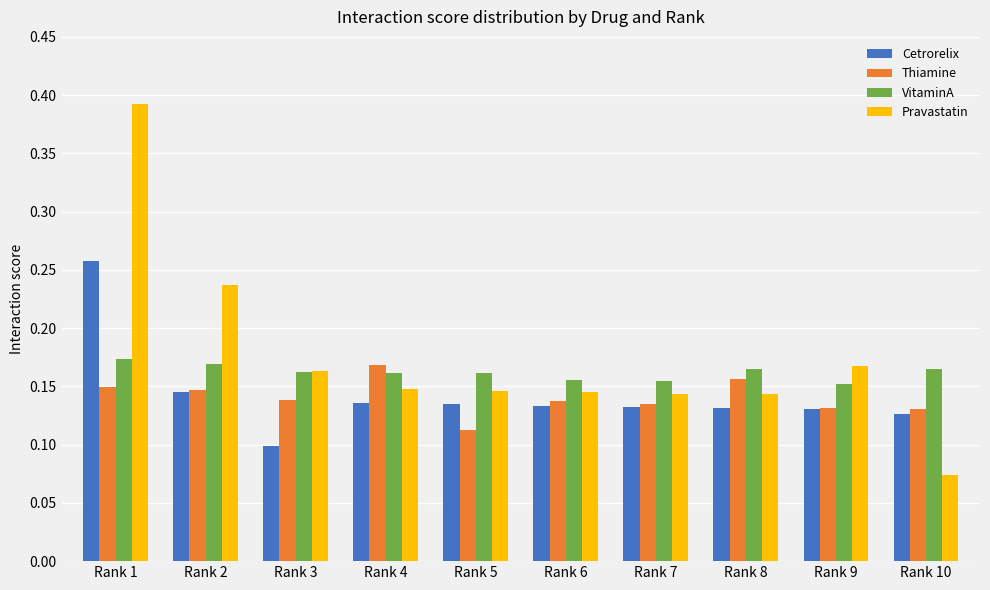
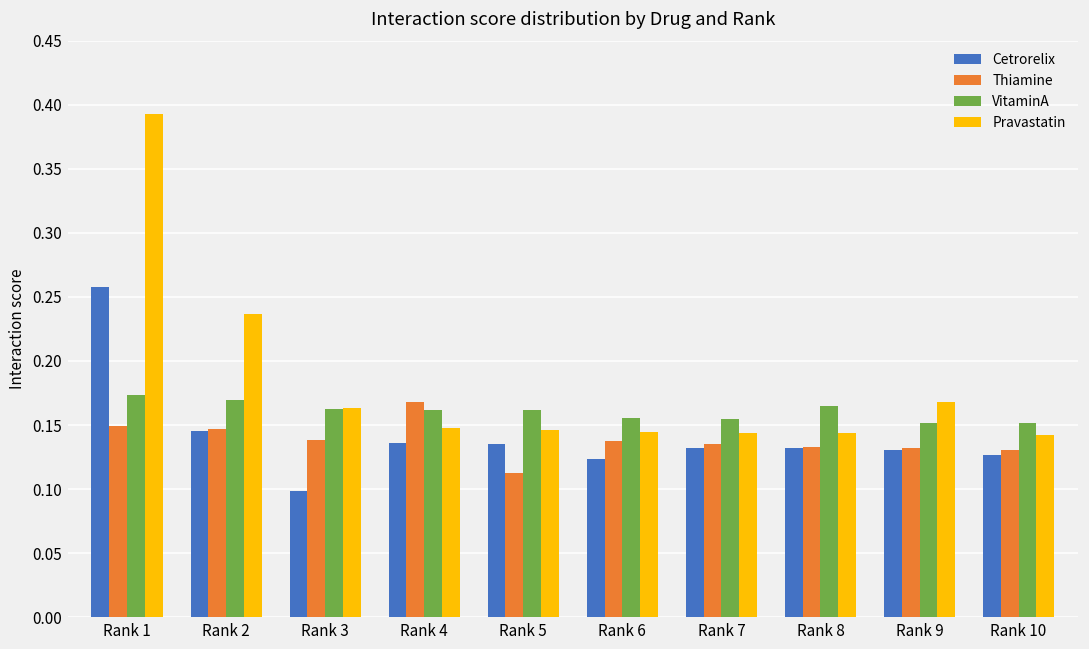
  {
    "Cetrorelix": {
      "Rank 1": 0.258,
      "Rank 2": 0.145,
      "Rank 3": 0.099,
      "Rank 4": 0.136,
      "Rank 5": 0.135,
-     "Rank 6": 0.133,
+     "Rank 6": 0.124,
      "Rank 7": 0.132,
      "Rank 8": 0.132,
      "Rank 9": 0.130,
      "Rank 10": 0.126
    },
    "Thiamine": {
      "Rank 1": 0.149,
      "Rank 2": 0.147,
      "Rank 3": 0.138,
      "Rank 4": 0.168,
      "Rank 5": 0.112,
      "Rank 6": 0.137,
      "Rank 7": 0.135,
-     "Rank 8": 0.156,
+     "Rank 8": 0.133,
      "Rank 9": 0.132,
      "Rank 10": 0.131
    },
    "VitaminA": {
      "Rank 1": 0.173,
      "Rank 2": 0.170,
      "Rank 3": 0.162,
      "Rank 4": 0.162,
      "Rank 5": 0.161,
      "Rank 6": 0.156,
      "Rank 7": 0.155,
      "Rank 8": 0.165,
      "Rank 9": 0.152,
-     "Rank 10": 0.165
+     "Rank 10": 0.151
    },
    "Pravastatin": {
      "Rank 1": 0.393,
      "Rank 2": 0.237,
      "Rank 3": 0.163,
      "Rank 4": 0.147,
      "Rank 5": 0.146,
      "Rank 6": 0.145,
      "Rank 7": 0.144,
      "Rank 8": 0.144,
      "Rank 9": 0.168,
-     "Rank 10": 0.074
+     "Rank 10": 0.142
    }
  }
